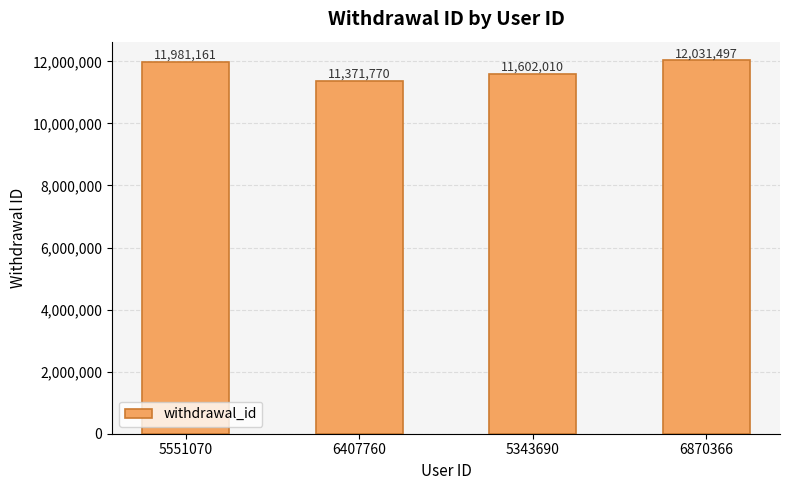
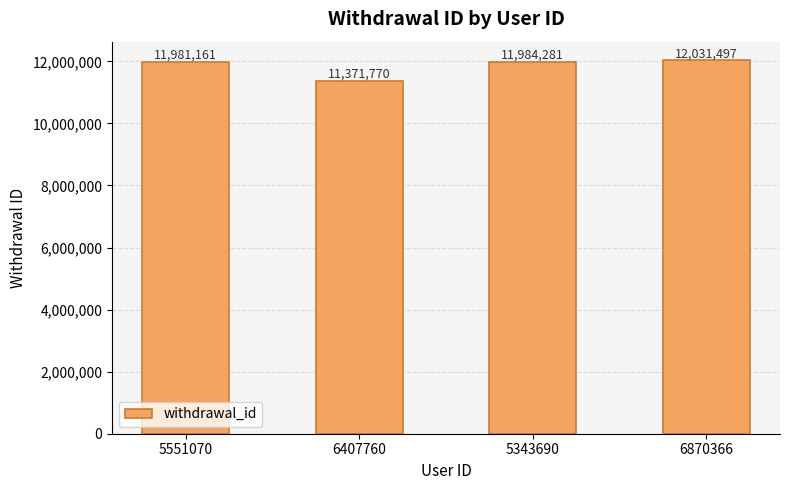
  {
    "5551070": "11,981,161",
    "6407760": "11,371,770",
-   "5343690": "11,602,010",
+   "5343690": "11,984,281",
    "6870366": "12,031,497"
  }
